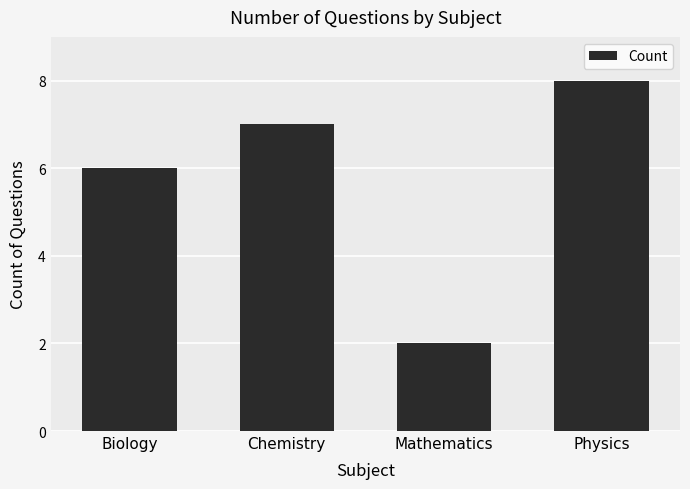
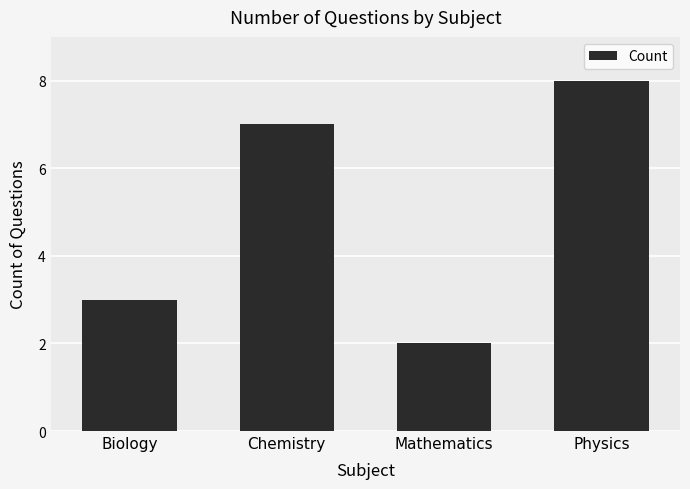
  {
-   "Biology": 6,
+   "Biology": 3,
    "Chemistry": 7,
    "Mathematics": 2,
    "Physics": 8
  }
